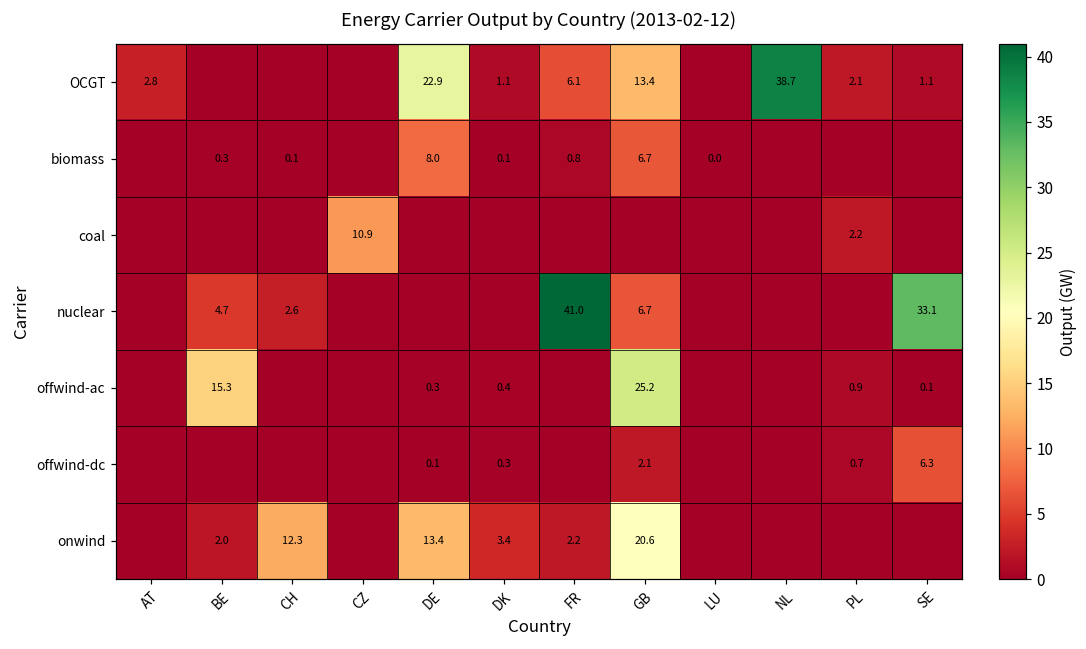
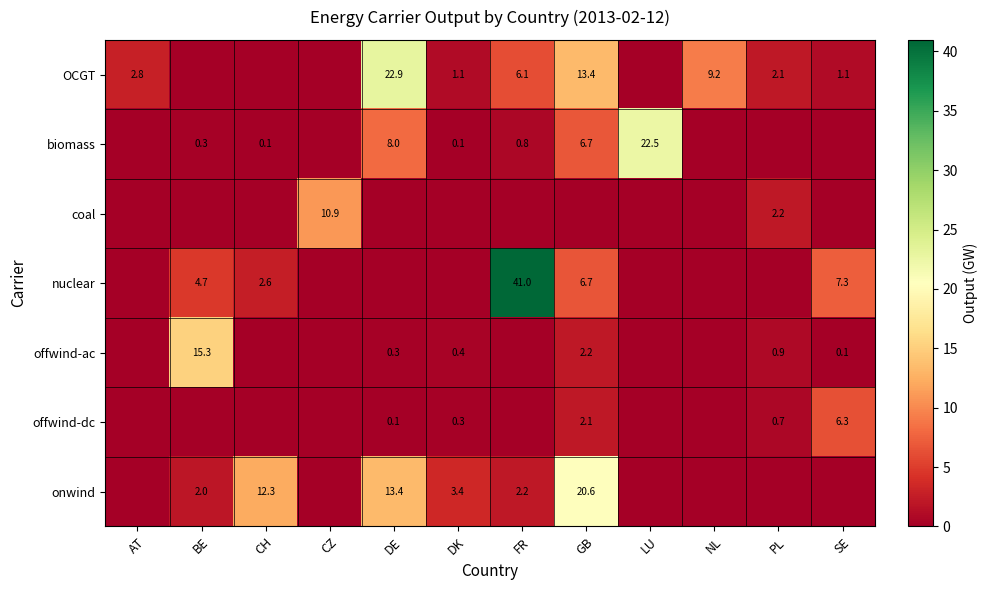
  {
    "OCGT": {
      "AT": 2.8,
      "DE": 22.9,
      "DK": 1.1,
      "FR": 6.1,
      "GB": 13.4,
-     "NL": 38.7,
+     "NL": 9.2,
      "PL": 2.1,
      "SE": 1.1
    },
    "biomass": {
      "BE": 0.3,
      "CH": 0.1,
      "DE": 8.0,
      "DK": 0.1,
      "FR": 0.8,
      "GB": 6.7,
-     "LU": 0.0
+     "LU": 22.5
    },
    "coal": {
      "CZ": 10.9,
      "PL": 2.2
    },
    "nuclear": {
      "BE": 4.7,
      "CH": 2.6,
      "FR": 41.0,
      "GB": 6.7,
-     "SE": 33.1
+     "SE": 7.3
    },
    "offwind-ac": {
      "BE": 15.3,
      "DE": 0.3,
      "DK": 0.4,
-     "GB": 25.2,
+     "GB": 2.2,
      "PL": 0.9,
      "SE": 0.1
    },
    "offwind-dc": {
      "DE": 0.1,
      "DK": 0.3,
      "GB": 2.1,
      "PL": 0.7,
      "SE": 6.3
    },
    "onwind": {
      "BE": 2.0,
      "CH": 12.3,
      "DE": 13.4,
      "DK": 3.4,
      "FR": 2.2,
      "GB": 20.6
    }
  }
